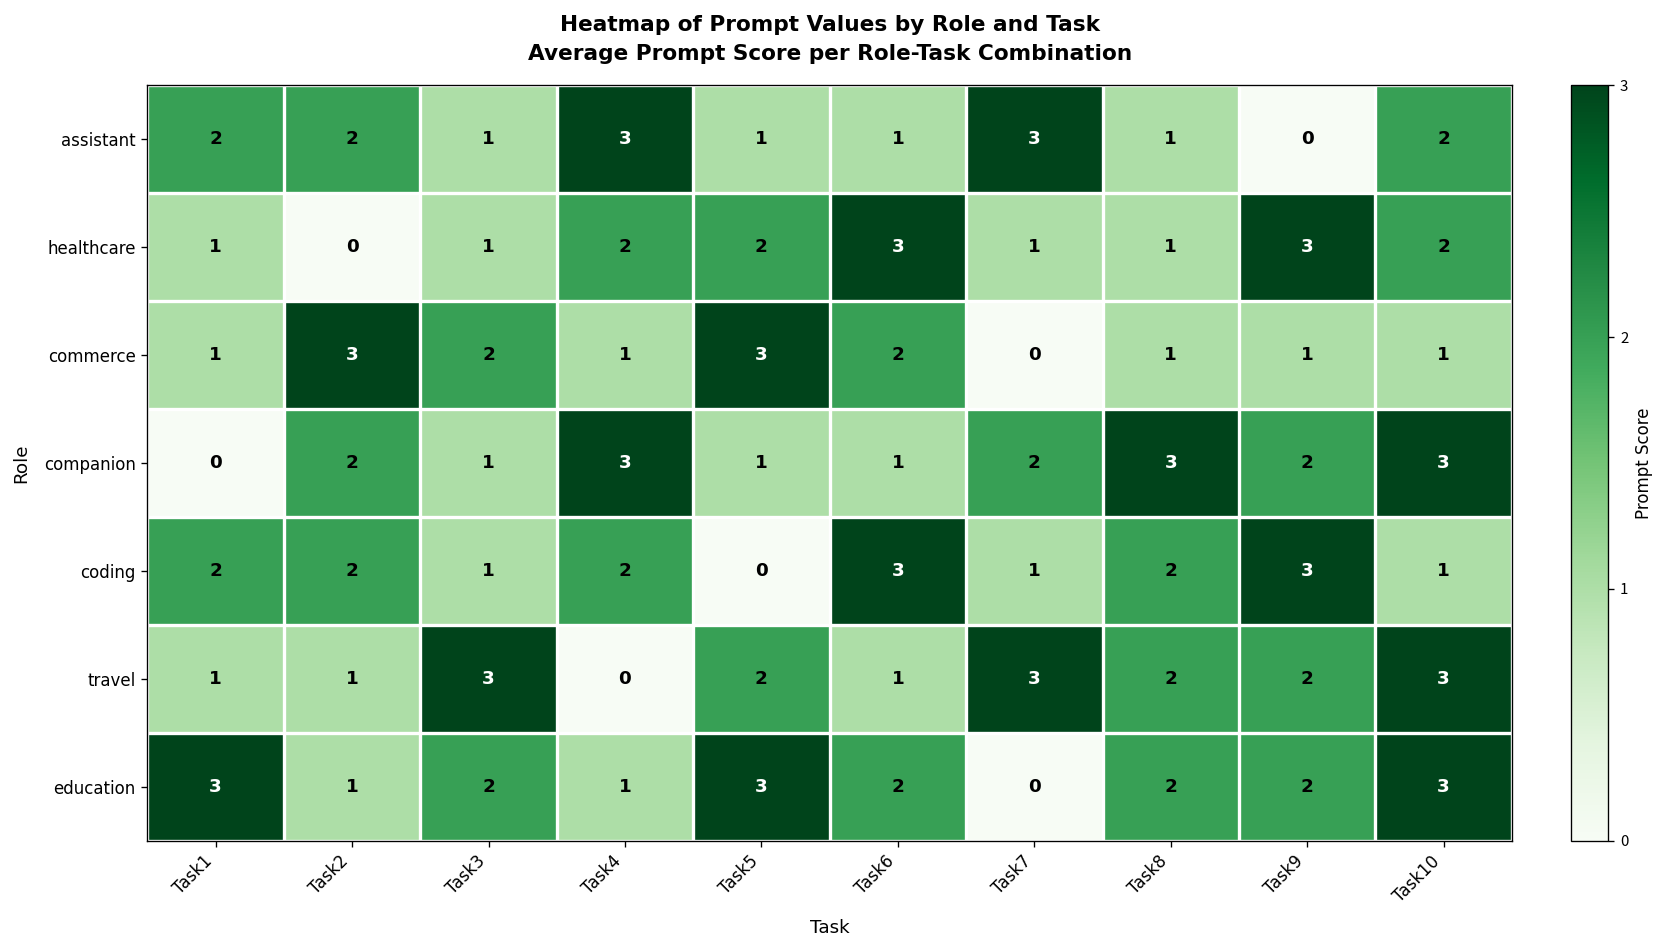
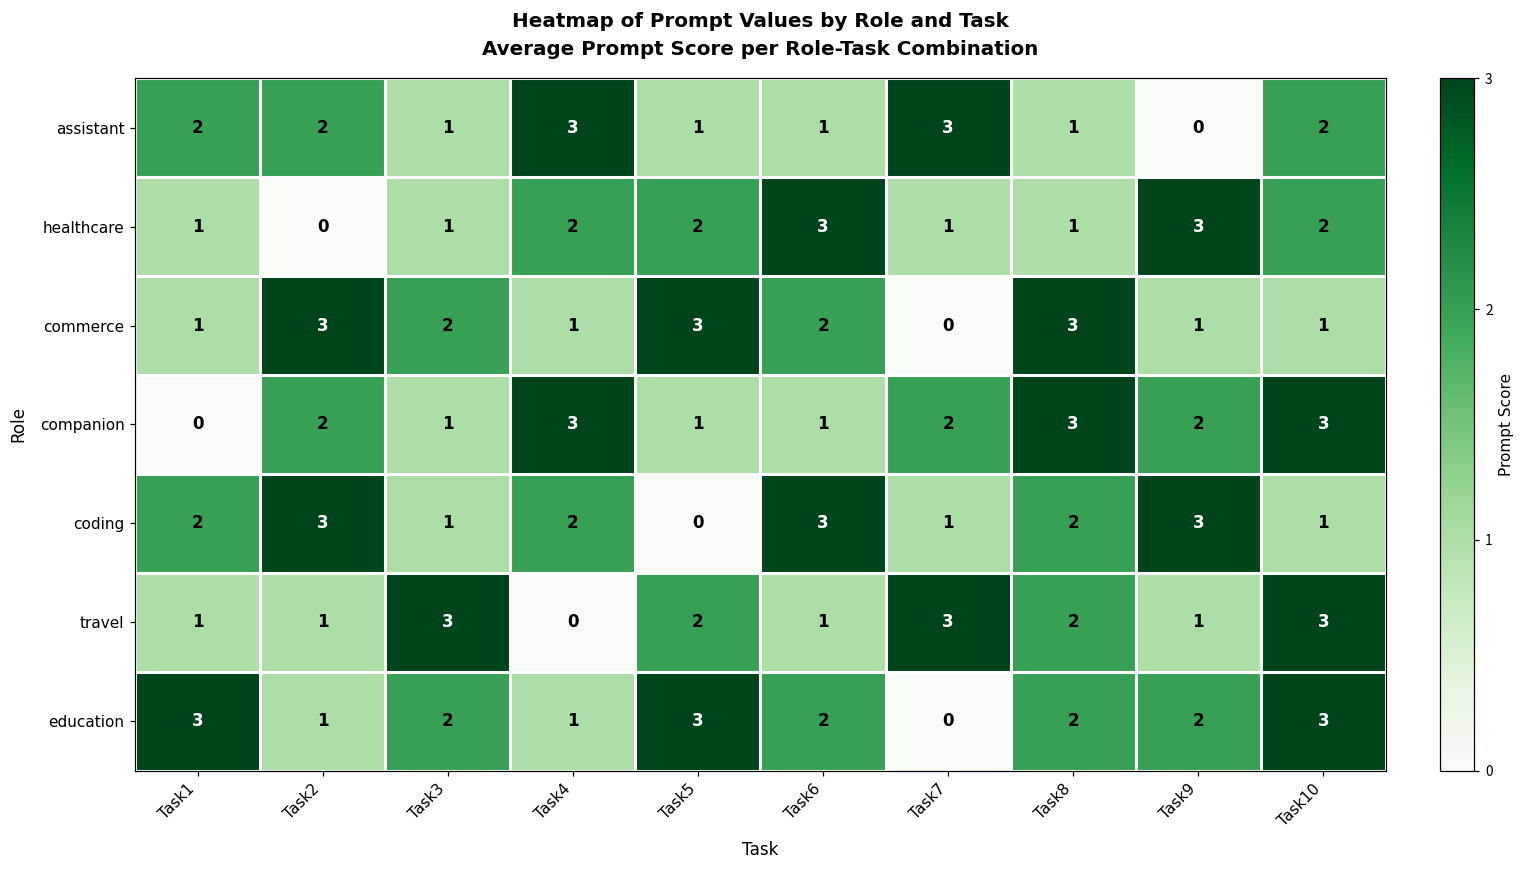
  {
    "assistant": {
      "Task1": 2,
      "Task2": 2,
      "Task3": 1,
      "Task4": 3,
      "Task5": 1,
      "Task6": 1,
      "Task7": 3,
      "Task8": 1,
      "Task9": 0,
      "Task10": 2
    },
    "healthcare": {
      "Task1": 1,
      "Task2": 0,
      "Task3": 1,
      "Task4": 2,
      "Task5": 2,
      "Task6": 3,
      "Task7": 1,
      "Task8": 1,
      "Task9": 3,
      "Task10": 2
    },
    "commerce": {
      "Task1": 1,
      "Task2": 3,
      "Task3": 2,
      "Task4": 1,
      "Task5": 3,
      "Task6": 2,
      "Task7": 0,
-     "Task8": 1,
+     "Task8": 3,
      "Task9": 1,
      "Task10": 1
    },
    "companion": {
      "Task1": 0,
      "Task2": 2,
      "Task3": 1,
      "Task4": 3,
      "Task5": 1,
      "Task6": 1,
      "Task7": 2,
      "Task8": 3,
      "Task9": 2,
      "Task10": 3
    },
    "coding": {
      "Task1": 2,
-     "Task2": 2,
+     "Task2": 3,
      "Task3": 1,
      "Task4": 2,
      "Task5": 0,
      "Task6": 3,
      "Task7": 1,
      "Task8": 2,
      "Task9": 3,
      "Task10": 1
    },
    "travel": {
      "Task1": 1,
      "Task2": 1,
      "Task3": 3,
      "Task4": 0,
      "Task5": 2,
      "Task6": 1,
      "Task7": 3,
      "Task8": 2,
-     "Task9": 2,
+     "Task9": 1,
      "Task10": 3
    },
    "education": {
      "Task1": 3,
      "Task2": 1,
      "Task3": 2,
      "Task4": 1,
      "Task5": 3,
      "Task6": 2,
      "Task7": 0,
      "Task8": 2,
      "Task9": 2,
      "Task10": 3
    }
  }
